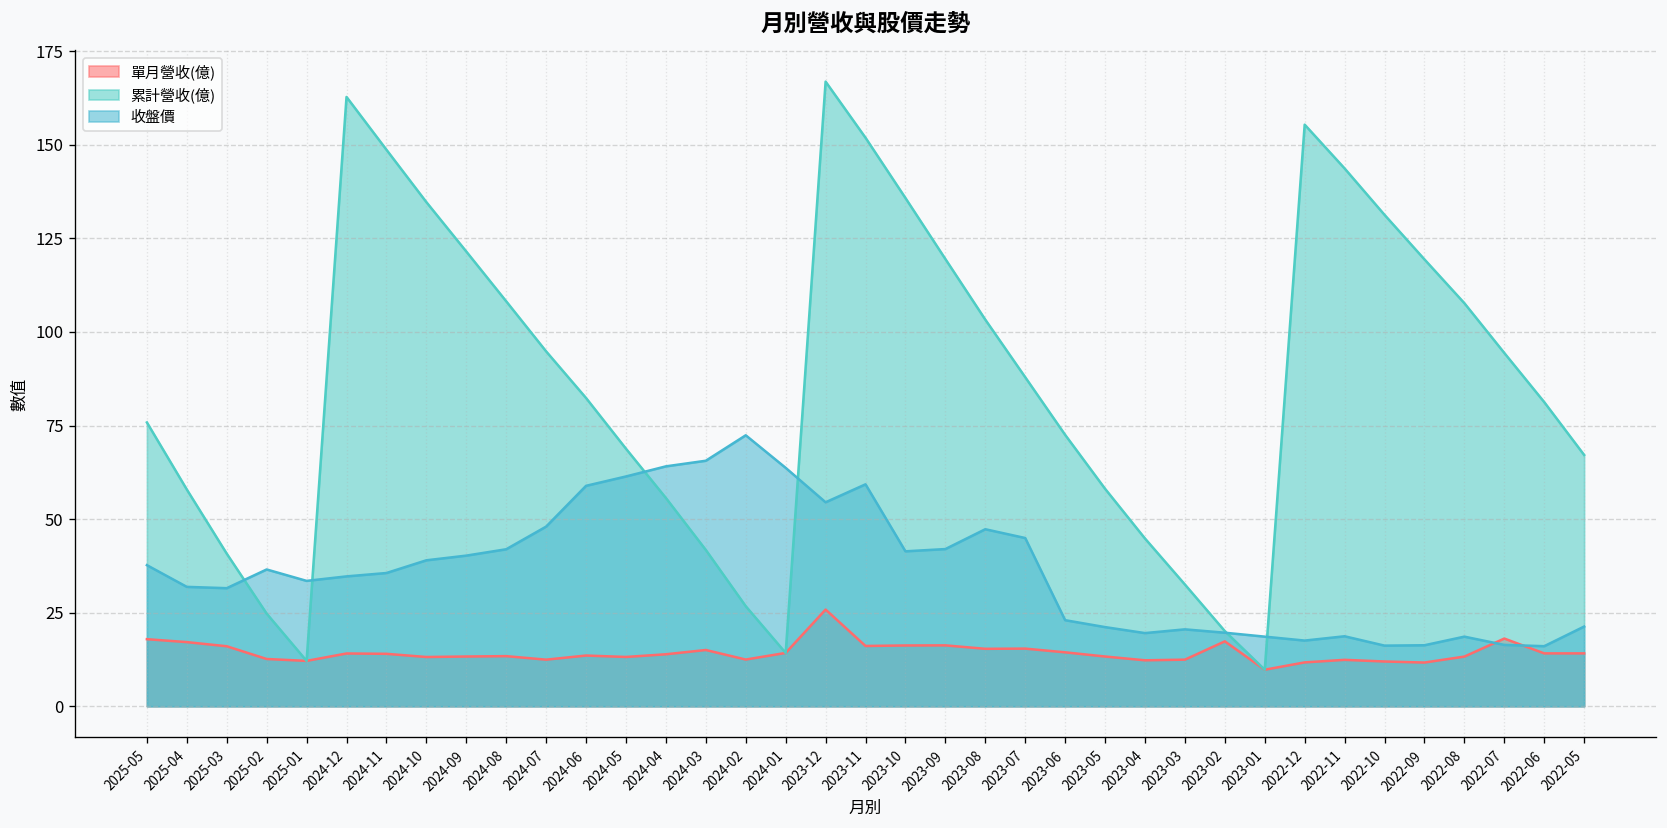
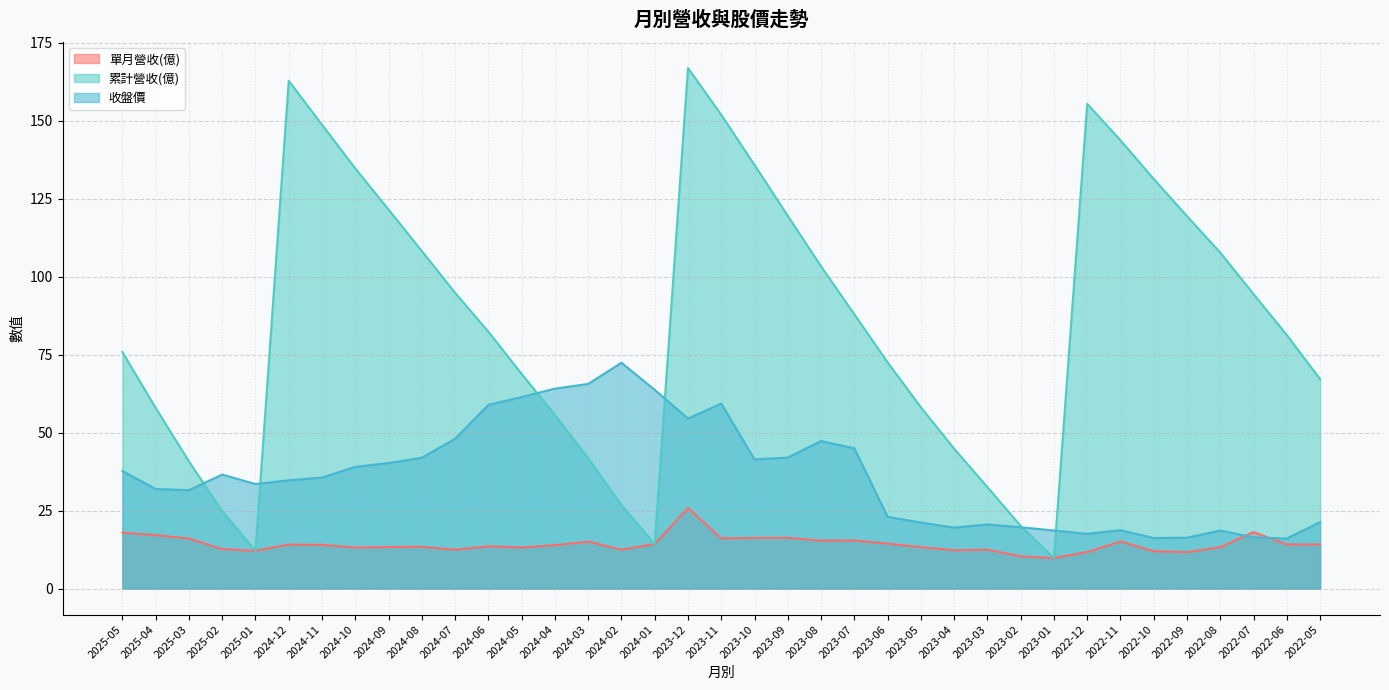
  {
    "單月營收(億)": {
      "2025-05": 18,
      "2025-04": 17,
      "2025-03": 16,
      "2025-02": 13,
      "2024-12": 14,
      "2024-11": 14,
      "2024-10": 13,
      "2024-09": 13,
      "2024-08": 13,
      "2024-07": 12,
      "2024-06": 14,
      "2024-05": 13,
      "2024-04": 14,
      "2024-03": 15,
      "2024-02": 12,
      "2023-12": 26,
      "2023-11": 16,
      "2023-10": 16,
      "2023-09": 16,
      "2023-08": 15,
      "2023-07": 15,
      "2023-06": 14,
      "2023-05": 13,
      "2023-04": 12,
      "2023-03": 12,
-     "2023-02": 17,
+     "2023-02": 10,
      "2022-12": 12,
-     "2022-11": 12,
+     "2022-11": 15,
      "2022-10": 12,
      "2022-09": 12,
      "2022-08": 13,
      "2022-07": 18,
      "2022-06": 14,
      "2022-05": 14
    }
  }
